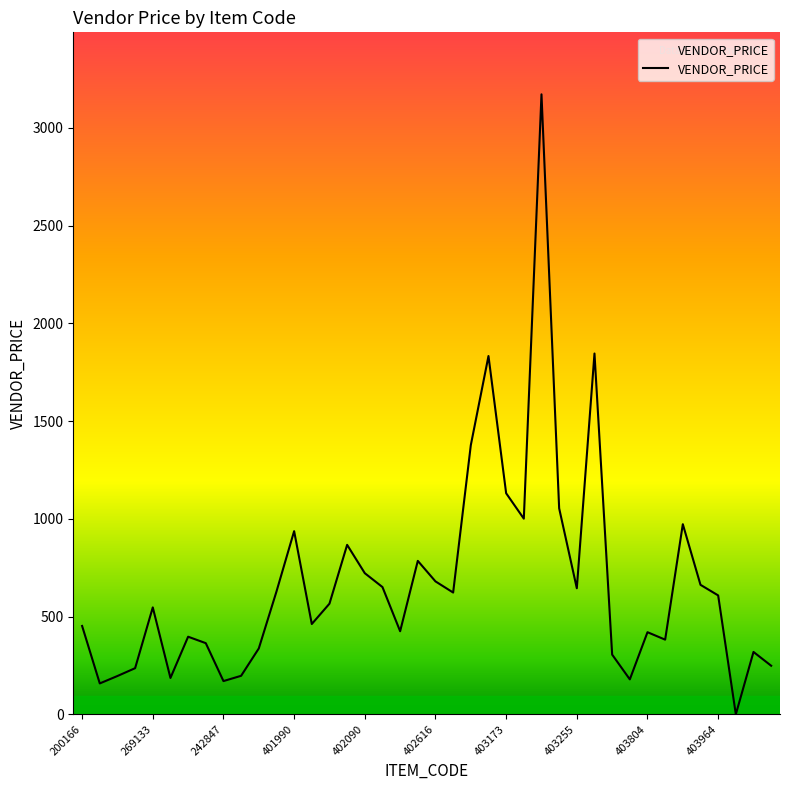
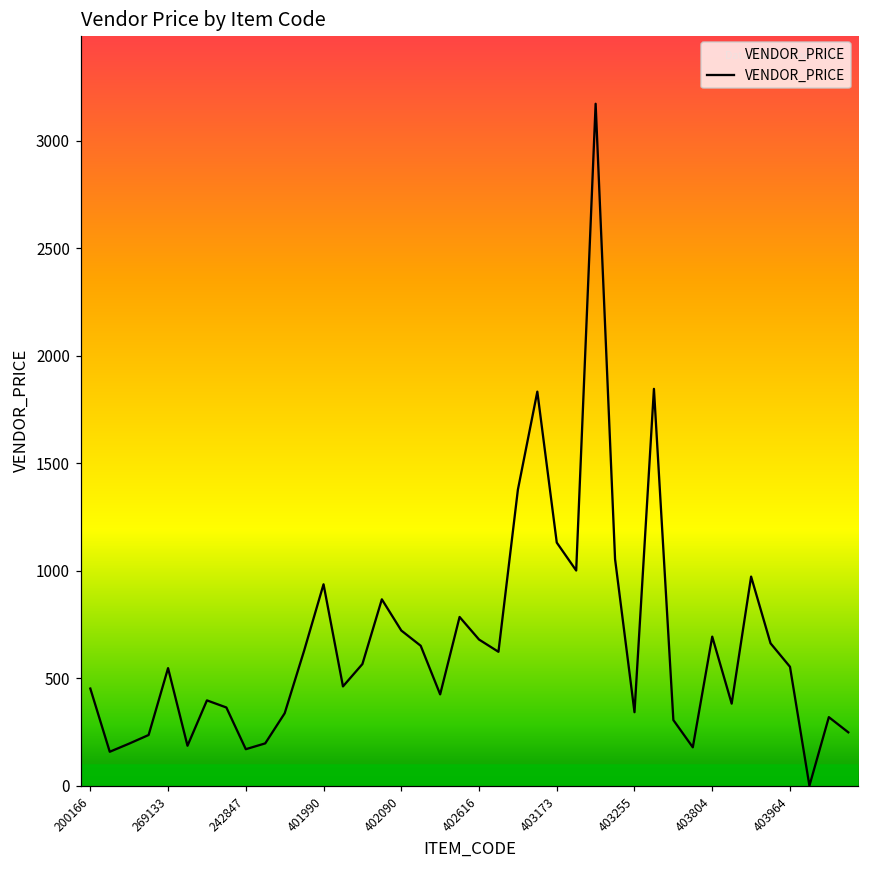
  {
    "200166": 450,
    "269133": 550,
    "242847": 170,
    "401990": 940,
    "402090": 720,
    "402616": 680,
    "403173": 1130,
-   "403255": 650,
-   "403804": 420,
-   "403964": 610
+   "403255": 340,
+   "403804": 690,
+   "403964": 550
  }
